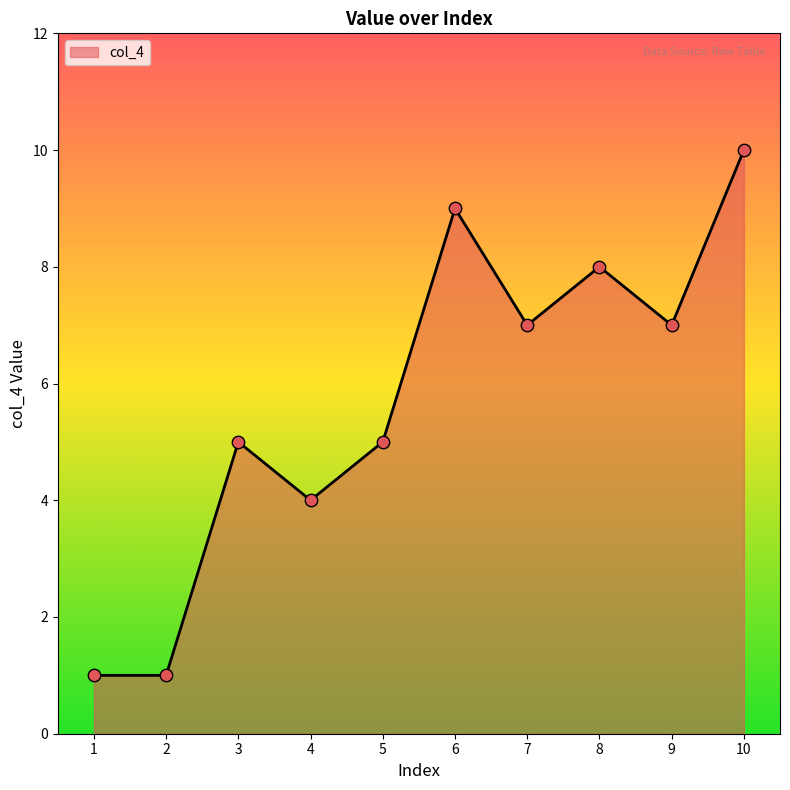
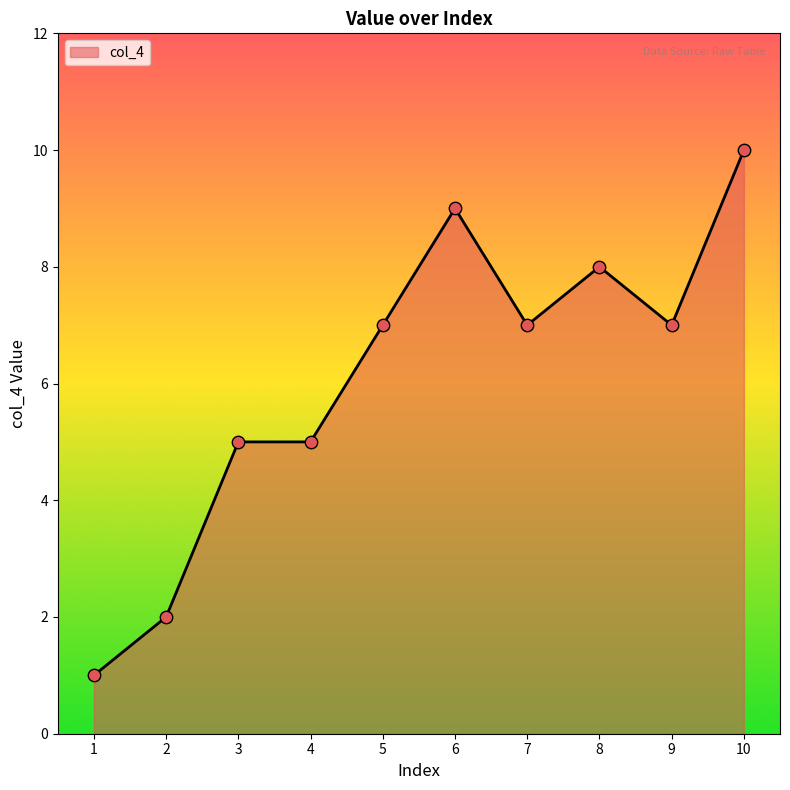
  {
    "1": 1,
-   "2": 1,
+   "2": 2,
    "3": 5,
-   "4": 4,
-   "5": 5,
+   "4": 5,
+   "5": 7,
    "6": 9,
    "7": 7,
    "8": 8,
    "9": 7,
    "10": 10
  }
